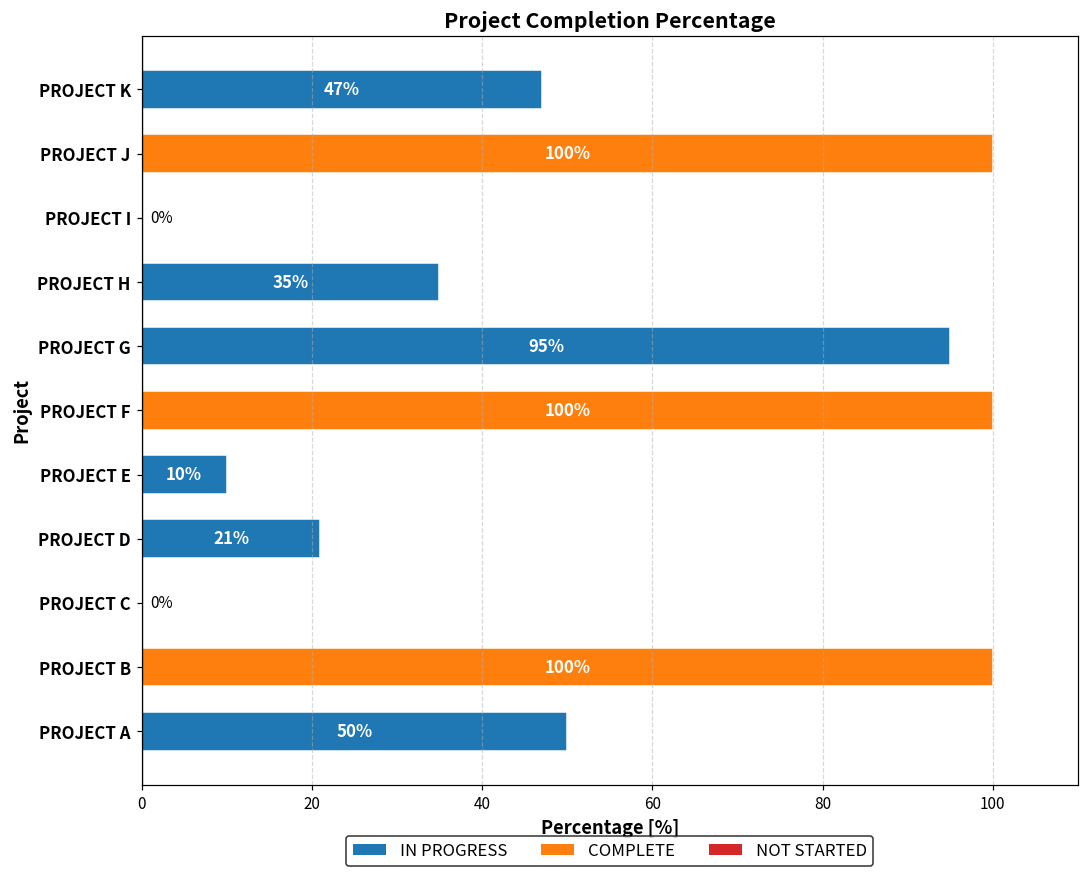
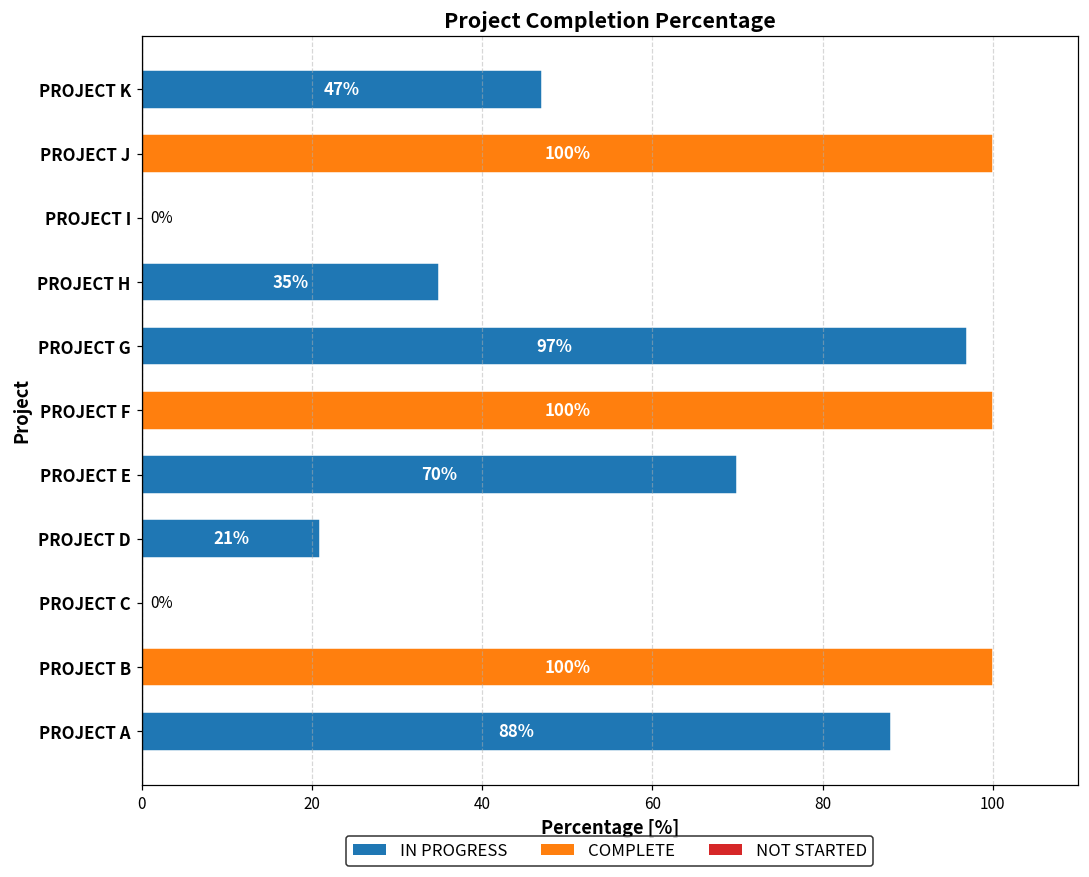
  {
    "PROJECT K": "47%",
    "PROJECT J": "100%",
    "PROJECT I": "0%",
    "PROJECT H": "35%",
-   "PROJECT G": "95%",
+   "PROJECT G": "97%",
    "PROJECT F": "100%",
-   "PROJECT E": "10%",
+   "PROJECT E": "70%",
    "PROJECT D": "21%",
    "PROJECT C": "0%",
    "PROJECT B": "100%",
-   "PROJECT A": "50%"
+   "PROJECT A": "88%"
  }
